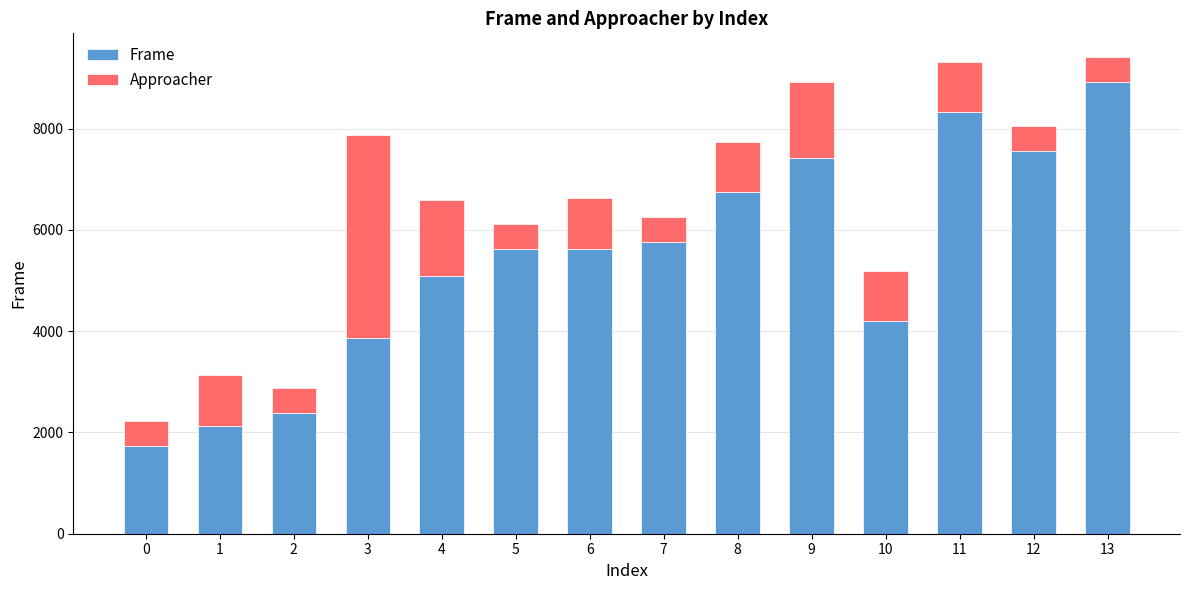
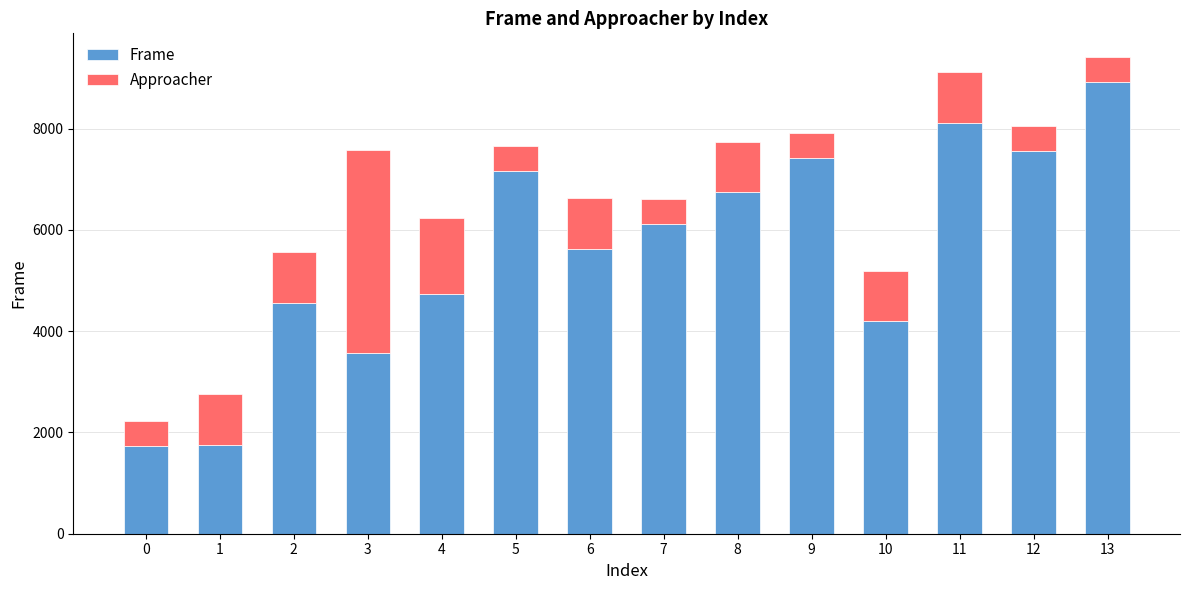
  {
    "Frame": {
      "0": 1700,
-     "1": 2100,
-     "2": 2400,
-     "3": 3900,
-     "4": 5100,
-     "5": 5600,
+     "1": 1800,
+     "2": 4600,
+     "3": 3600,
+     "4": 4700,
+     "5": 7200,
      "6": 5600,
-     "7": 5800,
+     "7": 6100,
      "8": 6700,
      "9": 7400,
      "10": 4200,
-     "11": 8300,
+     "11": 8100,
      "12": 7600,
      "13": 8900
    },
    "Approacher": {
      "0": 500,
      "1": 1000,
-     "2": 500,
+     "2": 1000,
      "3": 4000,
      "4": 1500,
      "5": 500,
      "6": 1000,
      "7": 500,
      "8": 1000,
-     "9": 1500,
+     "9": 500,
      "10": 1000,
      "11": 1000,
      "12": 500,
      "13": 500
    }
  }
